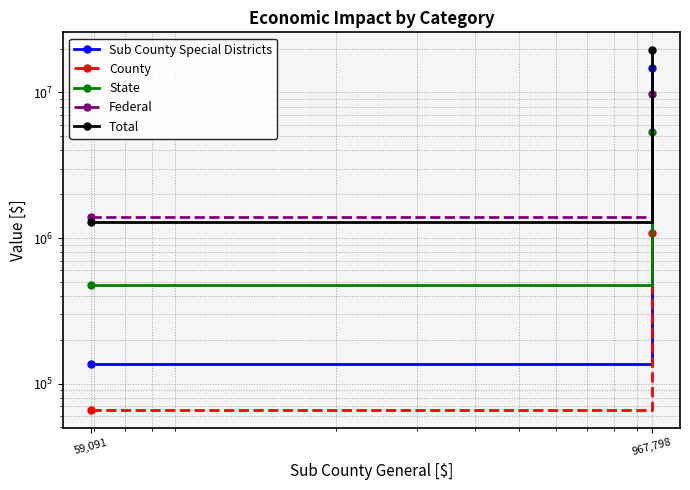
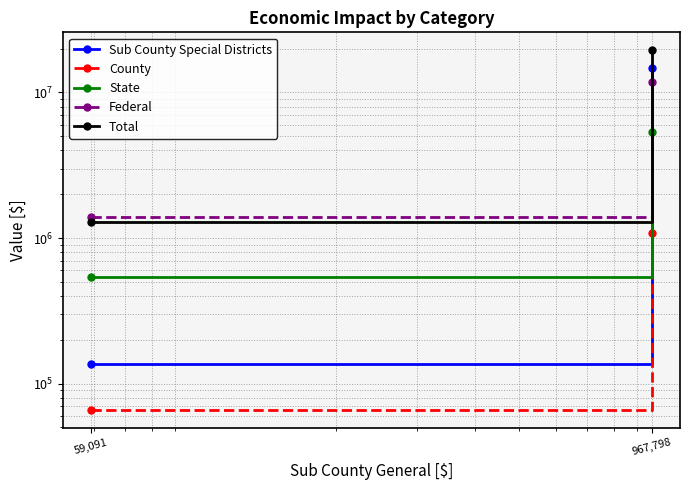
  {
    "Sub County Special Districts": {
      "59,091": 140000,
      "967,798": 15000000
    },
    "County": {
      "59,091": 70000,
      "967,798": 1100000
    },
    "State": {
-     "59,091": 470000,
+     "59,091": 540000,
      "967,798": 5400000
    },
    "Federal": {
      "59,091": 1400000,
-     "967,798": 10000000
+     "967,798": 12000000
    },
    "Total": {
      "59,091": 1300000,
      "967,798": 19000000
    }
  }
